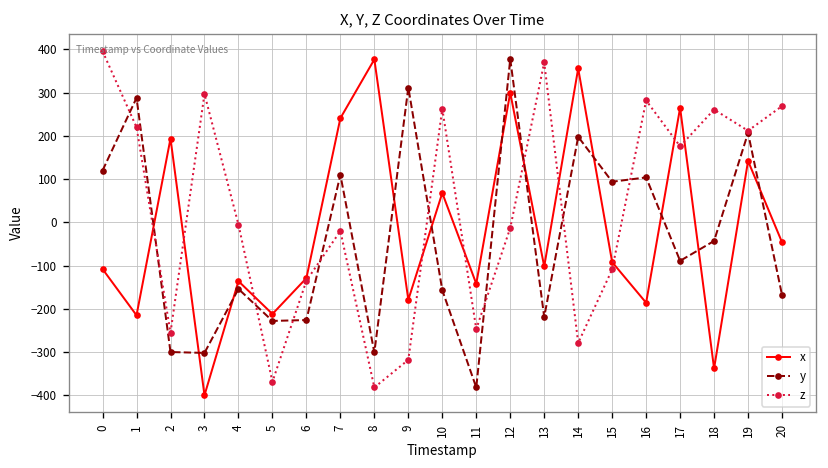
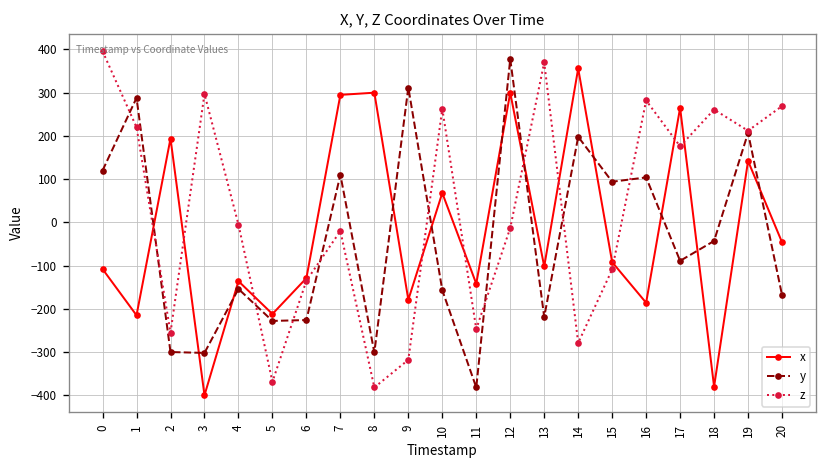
  {
    "x": {
      "0": -110,
      "1": -220,
      "2": 190,
      "3": -400,
      "4": -140,
      "5": -210,
-     "7": 240,
-     "8": 380,
+     "7": 300,
+     "8": 300,
      "9": -180,
      "10": 70,
      "11": -140,
      "12": 300,
      "13": -100,
      "14": 360,
      "15": -90,
      "16": -190,
      "17": 270,
-     "18": -340,
+     "18": -380,
      "19": 140,
      "20": -50
    },
    "y": {
      "0": 120,
      "1": 290,
      "2": -300,
      "3": -300,
      "4": -150,
      "5": -230,
      "6": -230,
      "7": 110,
      "8": -300,
      "9": 310,
      "10": -160,
      "11": -380,
      "12": 380,
      "13": -220,
      "14": 200,
      "15": 90,
      "16": 100,
      "17": -90,
      "18": -40,
      "20": -170
    },
    "z": {
      "0": 400,
      "1": 220,
      "2": -260,
      "3": 300,
      "4": -10,
      "5": -370,
      "7": -20,
      "8": -380,
      "9": -320,
      "10": 260,
      "11": -250,
      "12": -10,
      "13": 370,
      "14": -280,
      "15": -110,
      "16": 280,
      "17": 180,
      "18": 260,
      "20": 270
    }
  }
